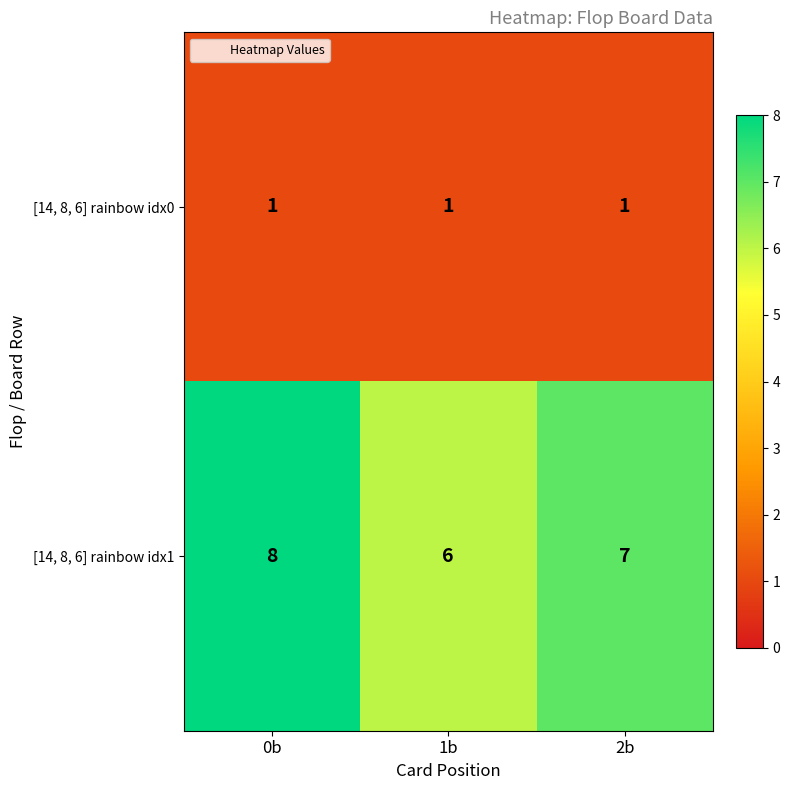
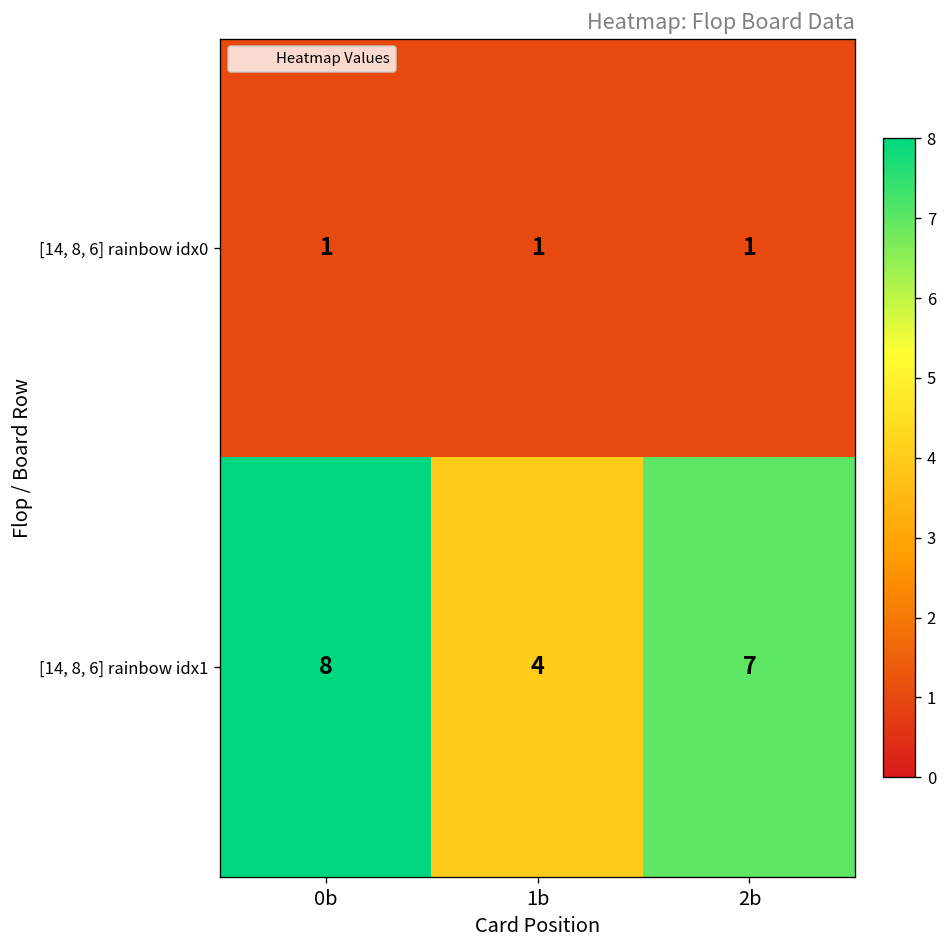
  {
    "[14, 8, 6] rainbow idx0": {
      "0b": 1,
      "1b": 1,
      "2b": 1
    },
    "[14, 8, 6] rainbow idx1": {
      "0b": 8,
-     "1b": 6,
+     "1b": 4,
      "2b": 7
    }
  }
